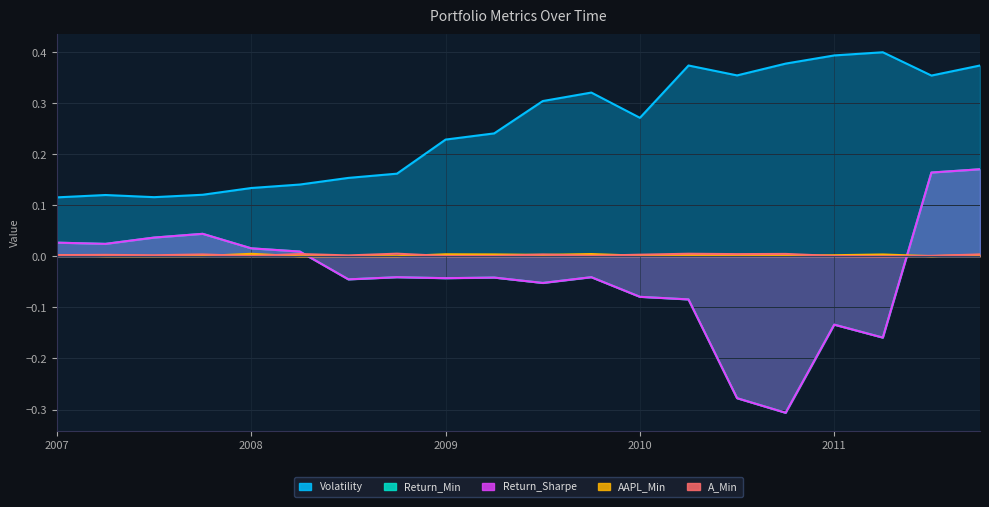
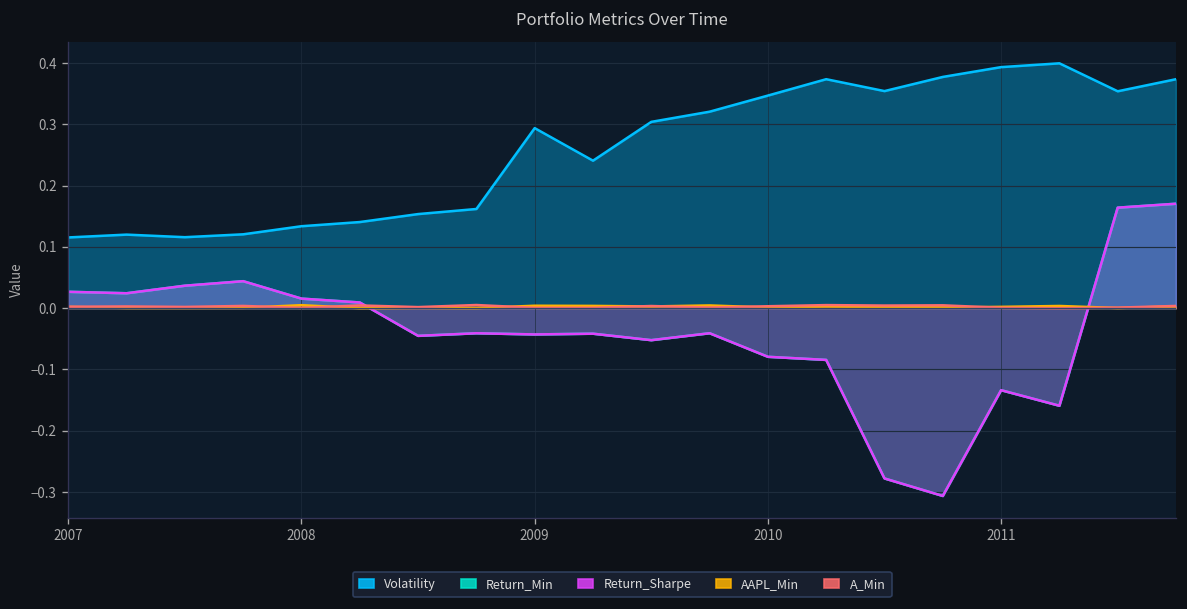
  {
    "Volatility": {
      "2007": 0.12,
      "2008": 0.13,
-     "2009": 0.23,
-     "2010": 0.27,
+     "2009": 0.29,
+     "2010": 0.35,
      "2011": 0.39
    }
  }
